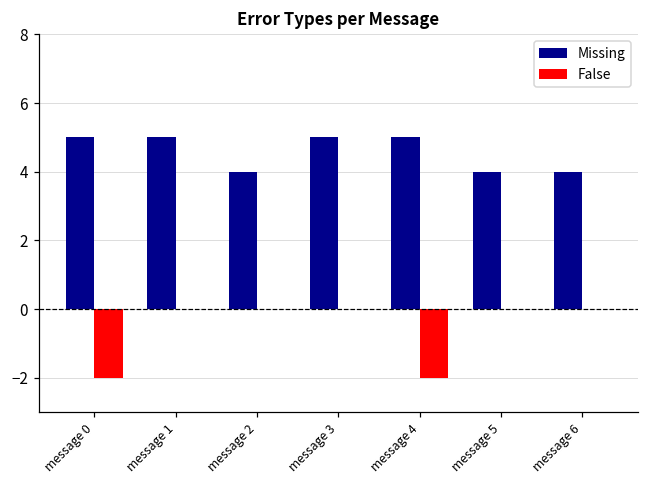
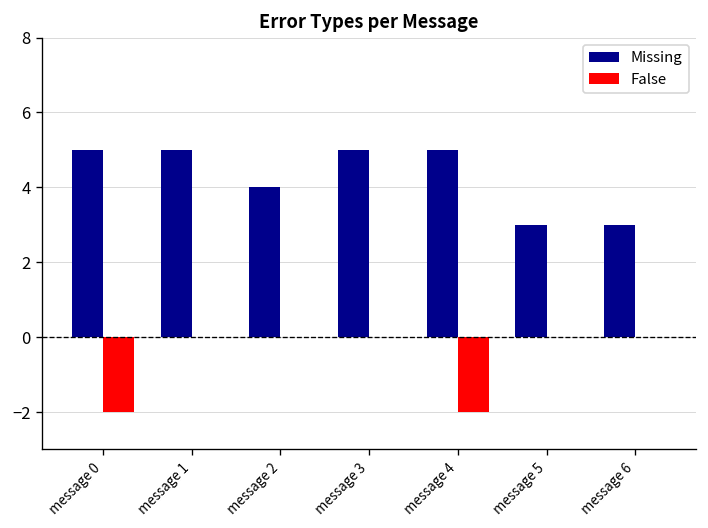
  {
    "Missing": {
      "message 0": 5,
      "message 1": 5,
      "message 2": 4,
      "message 3": 5,
      "message 4": 5,
-     "message 5": 4,
-     "message 6": 4
+     "message 5": 3,
+     "message 6": 3
    },
    "False": {
      "message 0": -2,
      "message 1": 0,
      "message 2": 0,
      "message 3": 0,
      "message 4": -2,
      "message 5": 0,
      "message 6": 0
    }
  }
